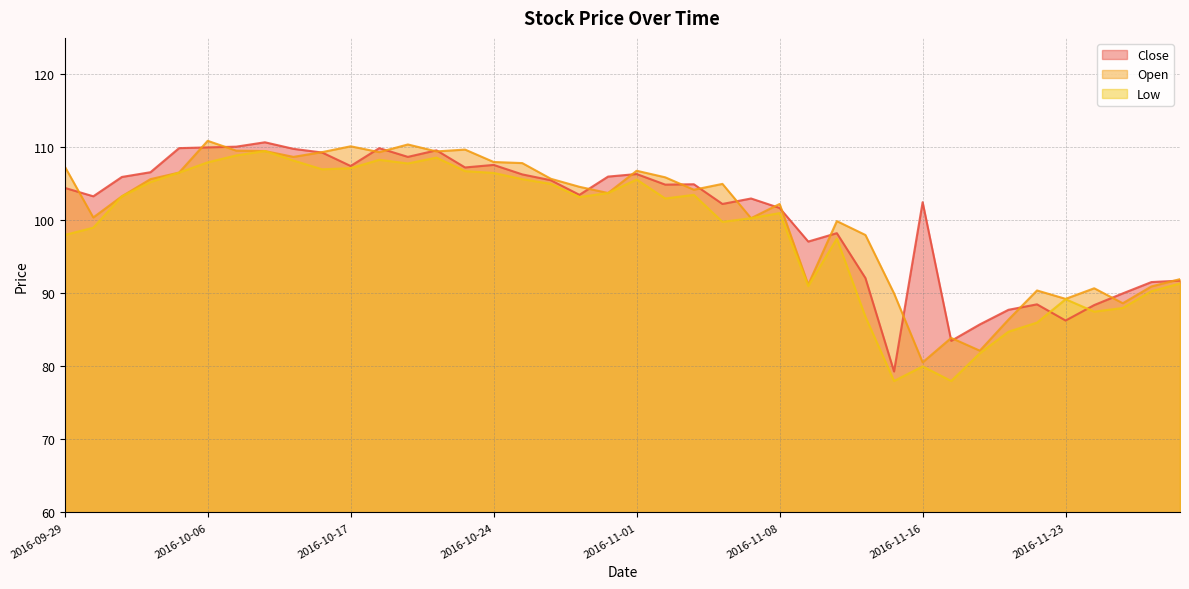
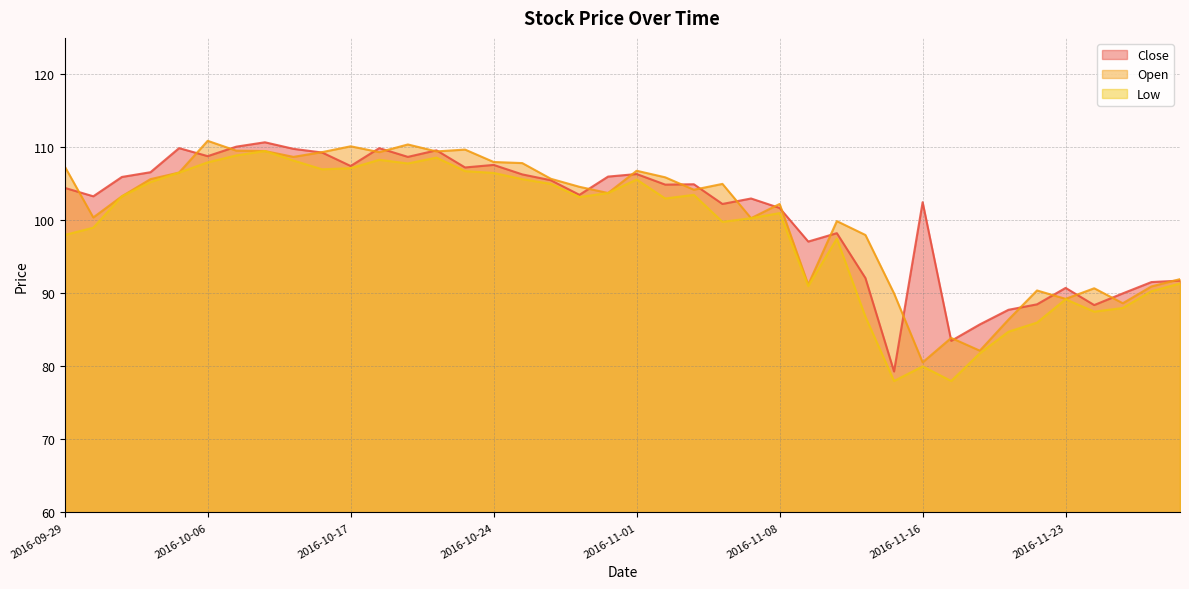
  {
    "Close": {
      "2016-09-29": 104,
-     "2016-10-06": 110,
+     "2016-10-06": 109,
      "2016-10-24": 108,
      "2016-11-01": 106,
      "2016-11-08": 102,
      "2016-11-16": 102,
-     "2016-11-23": 86
+     "2016-11-23": 91
    }
  }
